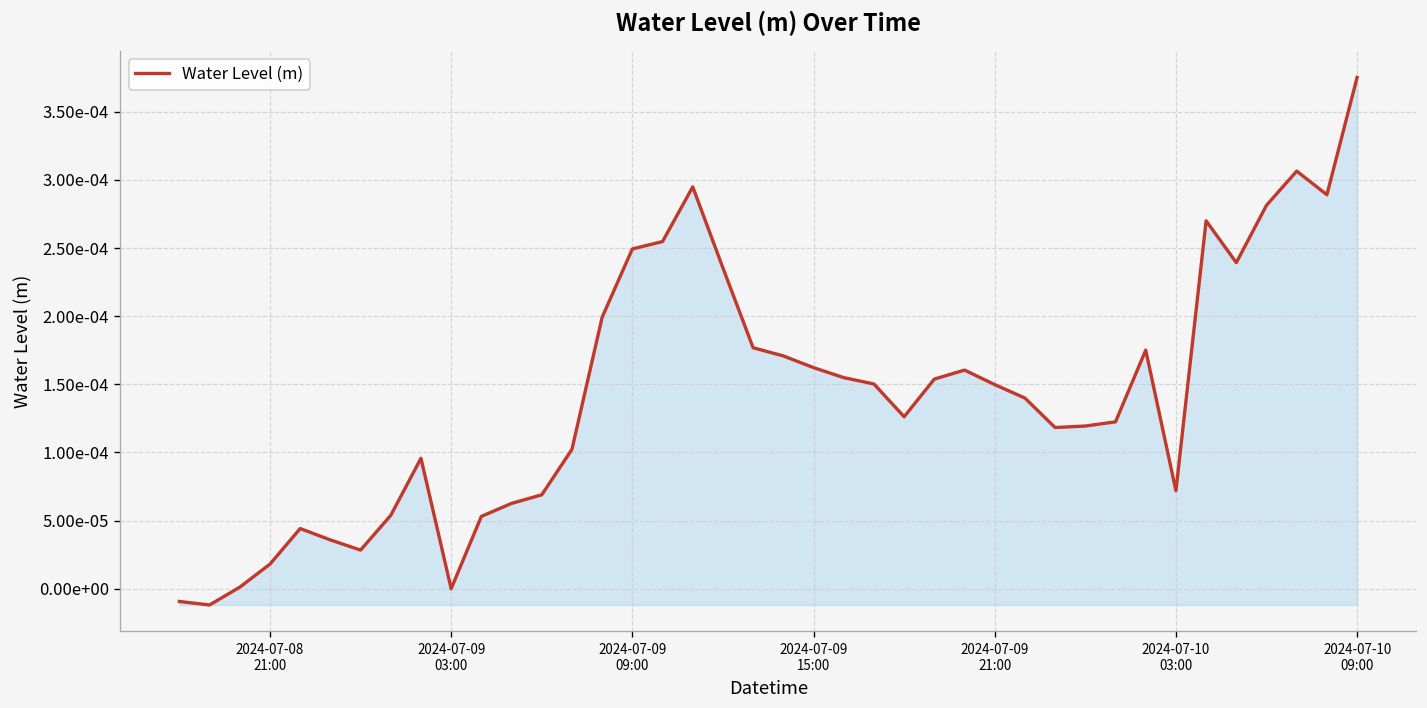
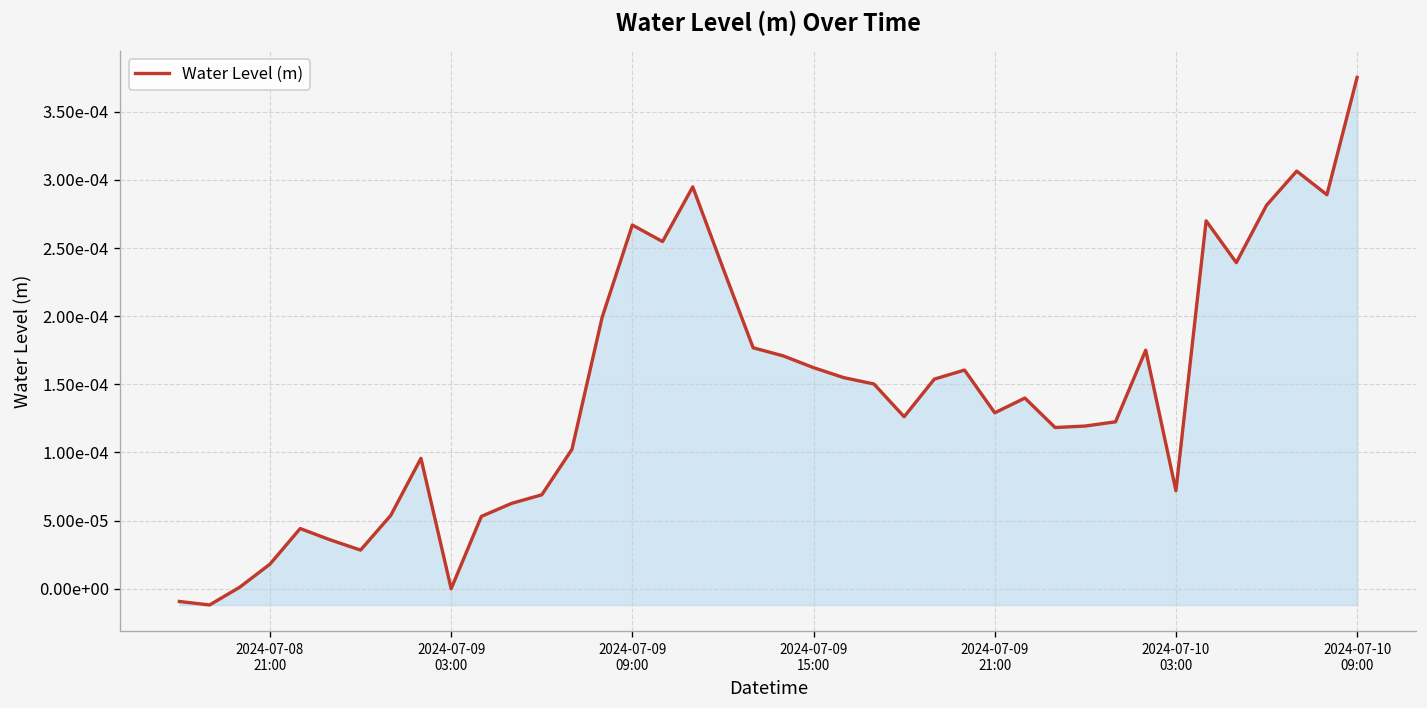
  {
    "2024-07-08 21:00": 0.000018,
    "2024-07-09 03:00": 0.000000,
-   "2024-07-09 09:00": 0.000249,
+   "2024-07-09 09:00": 0.000267,
    "2024-07-09 15:00": 0.000162,
-   "2024-07-09 21:00": 0.000150,
+   "2024-07-09 21:00": 0.000129,
    "2024-07-10 03:00": 0.000072,
    "2024-07-10 09:00": 0.000375
  }
